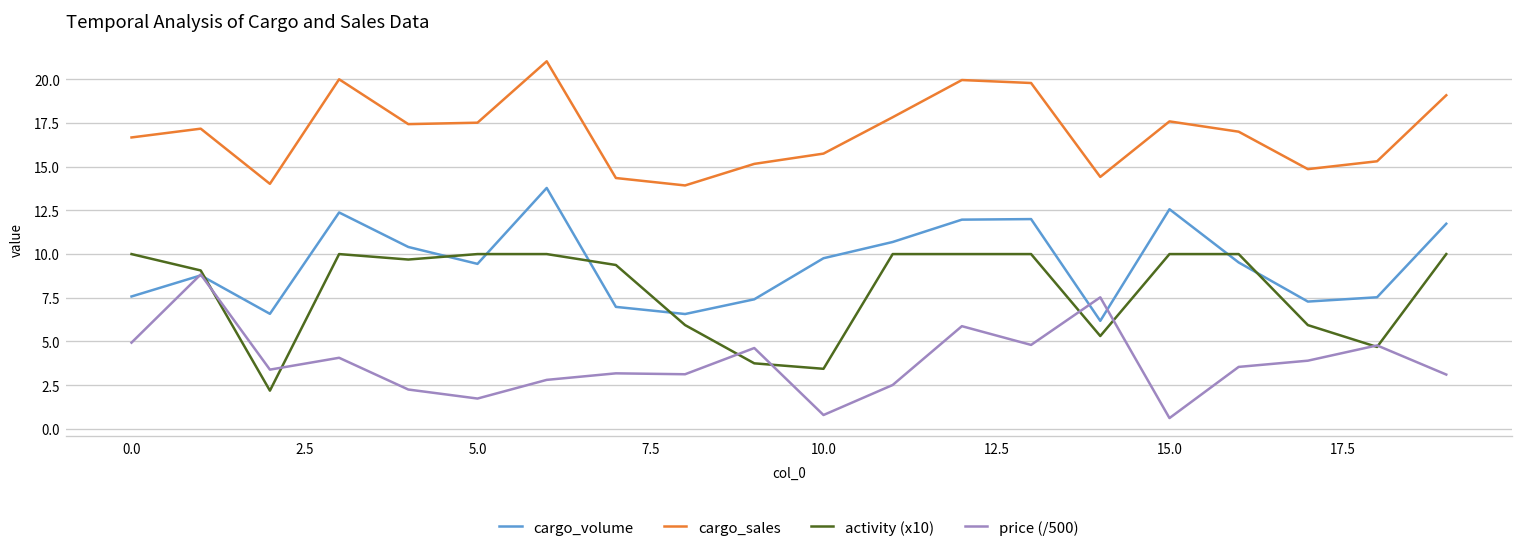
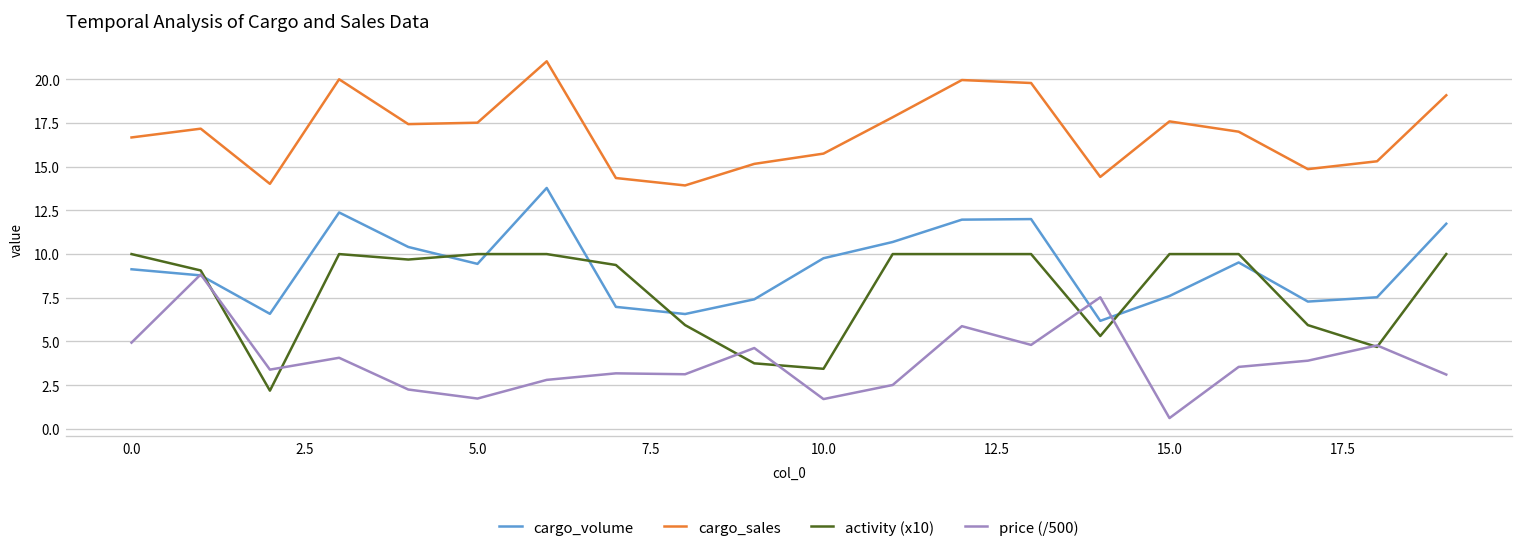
  {
    "cargo_volume": {
-     "0.0": 7.6,
+     "0.0": 9.1,
      "5.0": 9.4,
      "10.0": 9.8,
-     "15.0": 12.6
+     "15.0": 7.6
    },
    "cargo_sales": {
      "0.0": 16.7,
      "5.0": 17.5,
      "10.0": 15.7,
      "15.0": 17.6
    },
    "activity (x10)": {
      "0.0": 10.0,
      "5.0": 10.0,
      "10.0": 3.4,
      "15.0": 10.0
    },
    "price (/500)": {
      "0.0": 4.9,
      "5.0": 1.7,
-     "10.0": 0.8,
+     "10.0": 1.7,
      "15.0": 0.6
    }
  }
